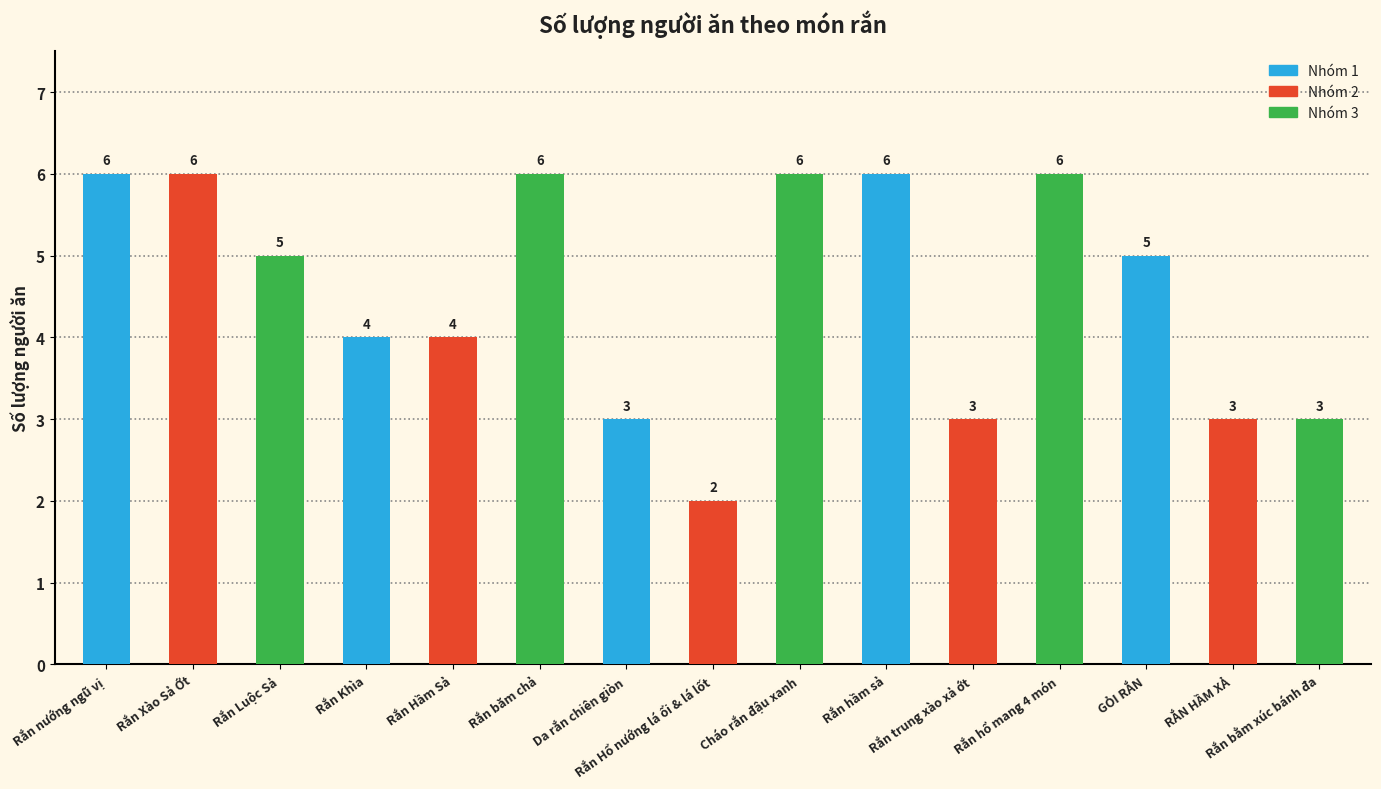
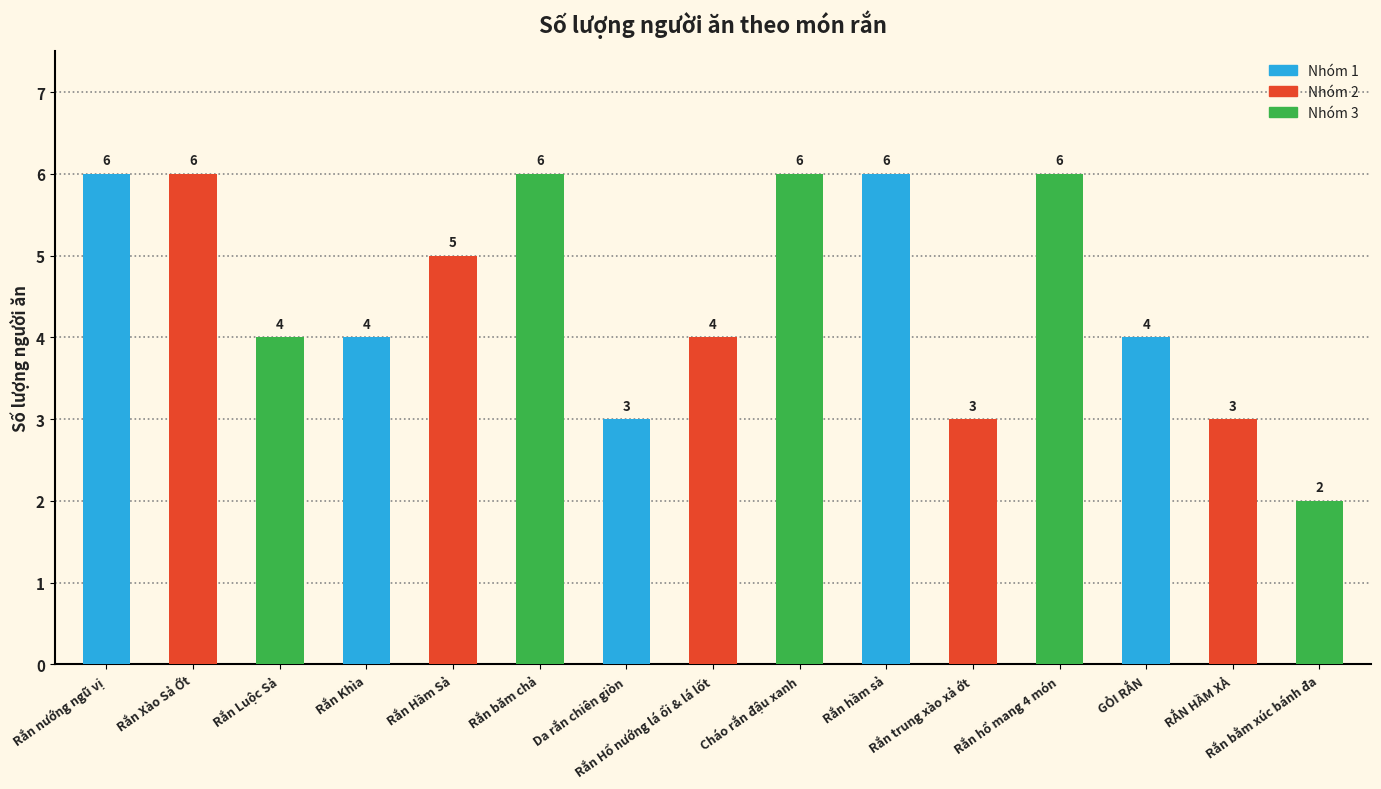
  {
    "Rắn nướng ngũ vị": 6,
    "Rắn Xào Sả Ớt": 6,
-   "Rắn Luộc Sả": 5,
+   "Rắn Luộc Sả": 4,
    "Rắn Khìa": 4,
-   "Rắn Hầm Sả": 4,
+   "Rắn Hầm Sả": 5,
    "Rắn băm chả": 6,
    "Da rắn chiên giòn": 3,
-   "Rắn Hổ nướng lá ổi & lá lốt": 2,
+   "Rắn Hổ nướng lá ổi & lá lốt": 4,
    "Cháo rắn đậu xanh": 6,
    "Rắn hầm sả": 6,
    "Rắn trung xào xả ớt": 3,
    "Rắn hổ mang 4 món": 6,
-   "GỎI RẮN": 5,
+   "GỎI RẮN": 4,
    "RẮN HẦM XẢ": 3,
-   "Rắn bằm xúc bánh đa": 3
+   "Rắn bằm xúc bánh đa": 2
  }
